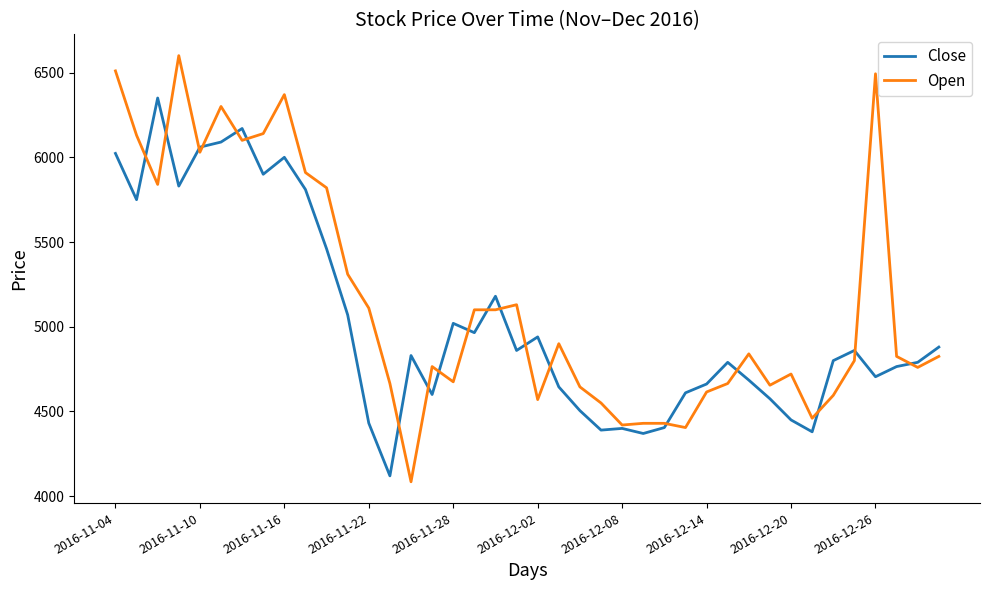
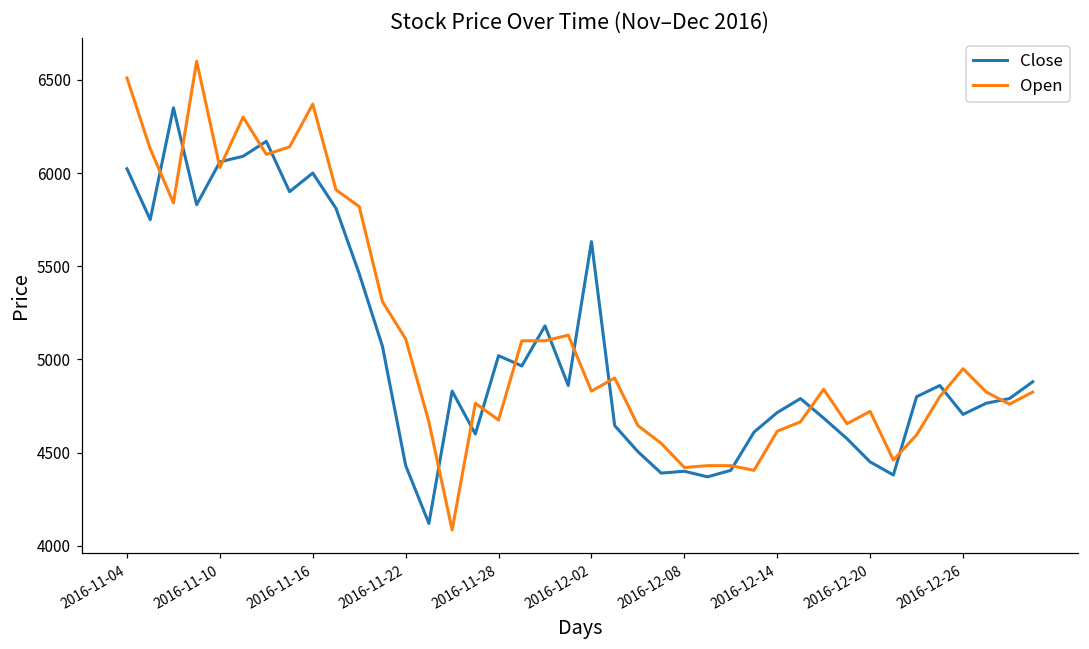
  {
    "Close": {
      "2016-11-04": 6020,
      "2016-11-10": 6060,
      "2016-11-16": 6000,
      "2016-11-22": 4430,
      "2016-11-28": 5020,
-     "2016-12-02": 4940,
+     "2016-12-02": 5630,
      "2016-12-08": 4400,
-     "2016-12-14": 4660,
+     "2016-12-14": 4720,
      "2016-12-20": 4450,
      "2016-12-26": 4710
    },
    "Open": {
      "2016-11-04": 6510,
      "2016-11-10": 6030,
      "2016-11-16": 6370,
      "2016-11-22": 5110,
      "2016-11-28": 4680,
-     "2016-12-02": 4570,
+     "2016-12-02": 4830,
      "2016-12-08": 4420,
      "2016-12-14": 4620,
      "2016-12-20": 4720,
-     "2016-12-26": 6490
+     "2016-12-26": 4950
    }
  }
